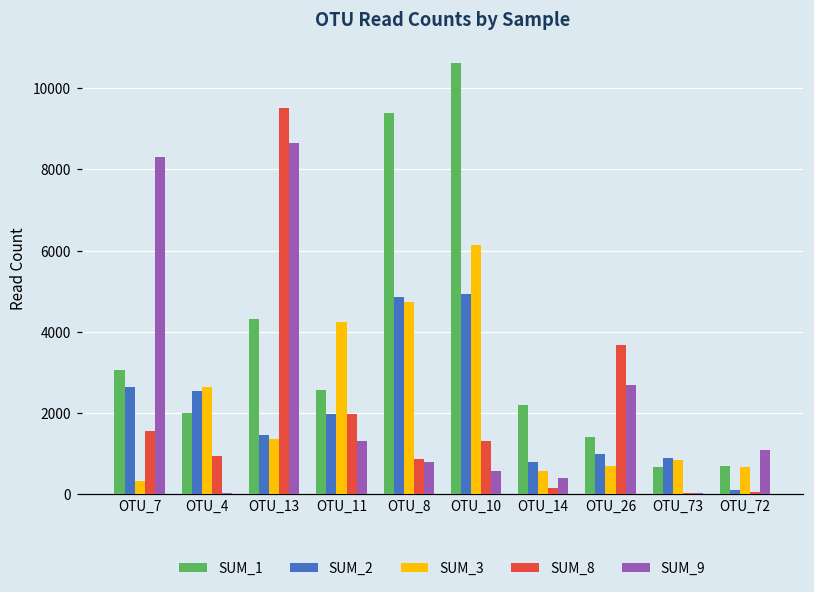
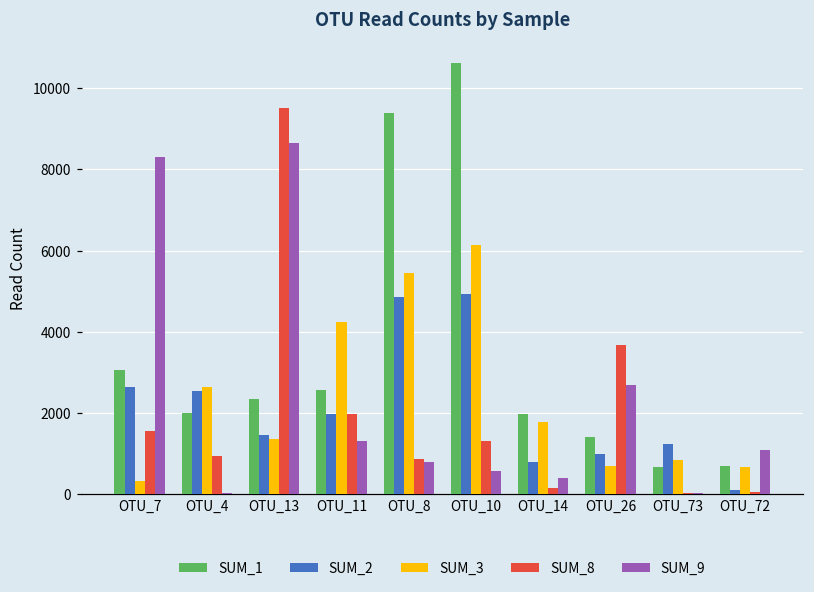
  {
    "SUM_1": {
      "OTU_7": 3100,
      "OTU_4": 2000,
-     "OTU_13": 4300,
+     "OTU_13": 2300,
      "OTU_11": 2600,
      "OTU_8": 9400,
      "OTU_10": 10600,
-     "OTU_14": 2200,
+     "OTU_14": 2000,
      "OTU_26": 1400,
      "OTU_73": 700,
      "OTU_72": 700
    },
    "SUM_2": {
      "OTU_7": 2600,
      "OTU_4": 2500,
      "OTU_13": 1500,
      "OTU_11": 2000,
      "OTU_8": 4900,
      "OTU_10": 4900,
      "OTU_14": 800,
      "OTU_26": 1000,
-     "OTU_73": 900,
+     "OTU_73": 1200,
      "OTU_72": 100
    },
    "SUM_3": {
      "OTU_7": 300,
      "OTU_4": 2600,
      "OTU_13": 1400,
      "OTU_11": 4200,
-     "OTU_8": 4700,
+     "OTU_8": 5400,
      "OTU_10": 6100,
-     "OTU_14": 600,
+     "OTU_14": 1800,
      "OTU_26": 700,
      "OTU_73": 800,
      "OTU_72": 700
    },
    "SUM_8": {
      "OTU_7": 1600,
      "OTU_4": 1000,
      "OTU_13": 9500,
      "OTU_11": 2000,
      "OTU_8": 900,
      "OTU_10": 1300,
      "OTU_14": 200,
      "OTU_26": 3700
    },
    "SUM_9": {
      "OTU_7": 8300,
      "OTU_13": 8600,
      "OTU_11": 1300,
      "OTU_8": 800,
      "OTU_10": 600,
      "OTU_14": 400,
      "OTU_26": 2700,
      "OTU_72": 1100
    }
  }
